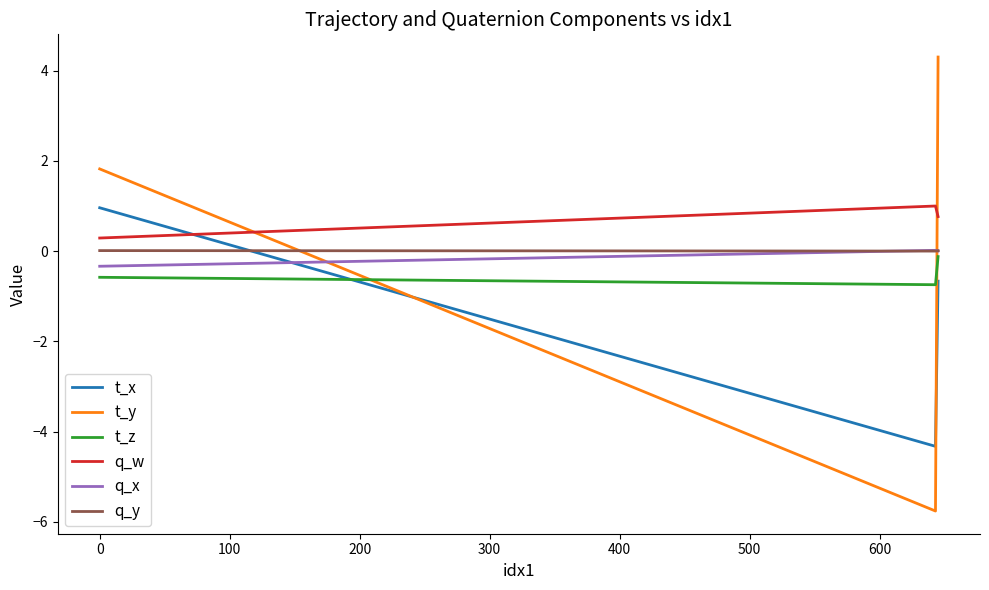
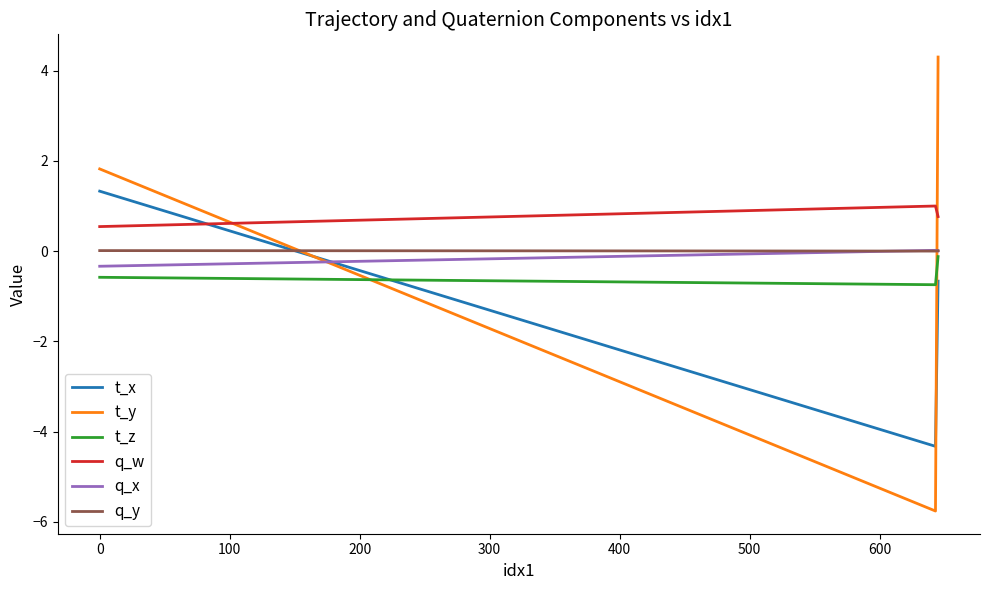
  {
    "t_x": {
-     "0": 1.0
+     "0": 1.3
    },
    "t_y": {
      "0": 1.8
    },
    "t_z": {
      "0": -0.6
    },
    "q_w": {
-     "0": 0.3
+     "0": 0.5
    },
    "q_x": {
      "0": -0.3
    },
    "q_y": {
      "0": 0.0
    }
  }
